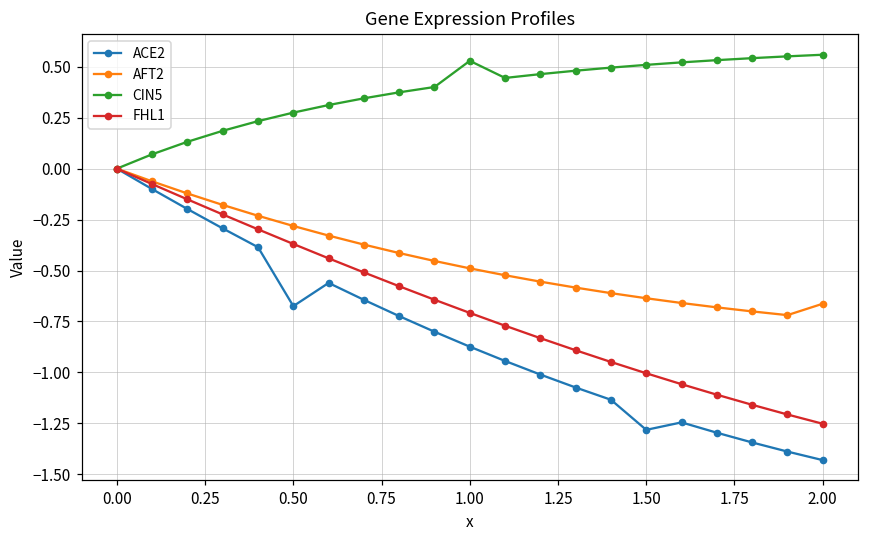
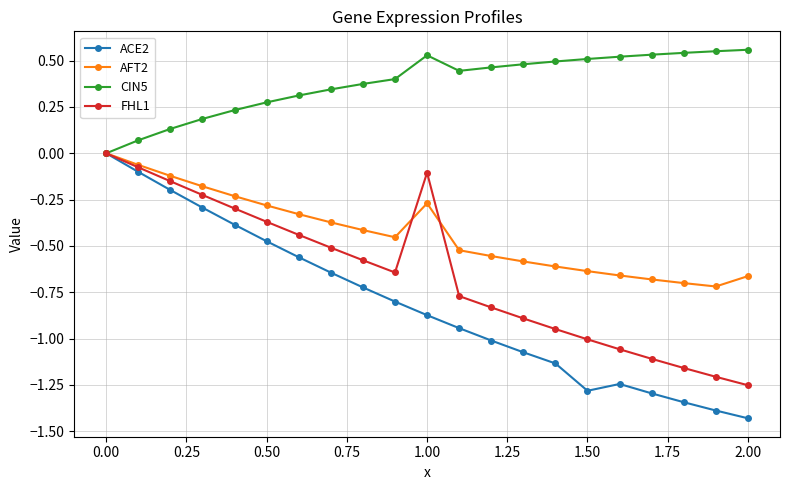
  {
    "ACE2": {
-     "0.50": -0.67,
+     "0.50": -0.47,
      "1.00": -0.87,
      "1.50": -1.28,
      "2.00": -1.43
    },
    "AFT2": {
      "0.50": -0.28,
-     "1.00": -0.49,
+     "1.00": -0.27,
      "1.50": -0.64,
      "2.00": -0.66
    },
    "CIN5": {
      "0.50": 0.28,
      "1.00": 0.53,
      "1.50": 0.51,
      "2.00": 0.56
    },
    "FHL1": {
      "0.50": -0.37,
-     "1.00": -0.71,
+     "1.00": -0.10,
      "1.50": -1.00,
      "2.00": -1.25
    }
  }
